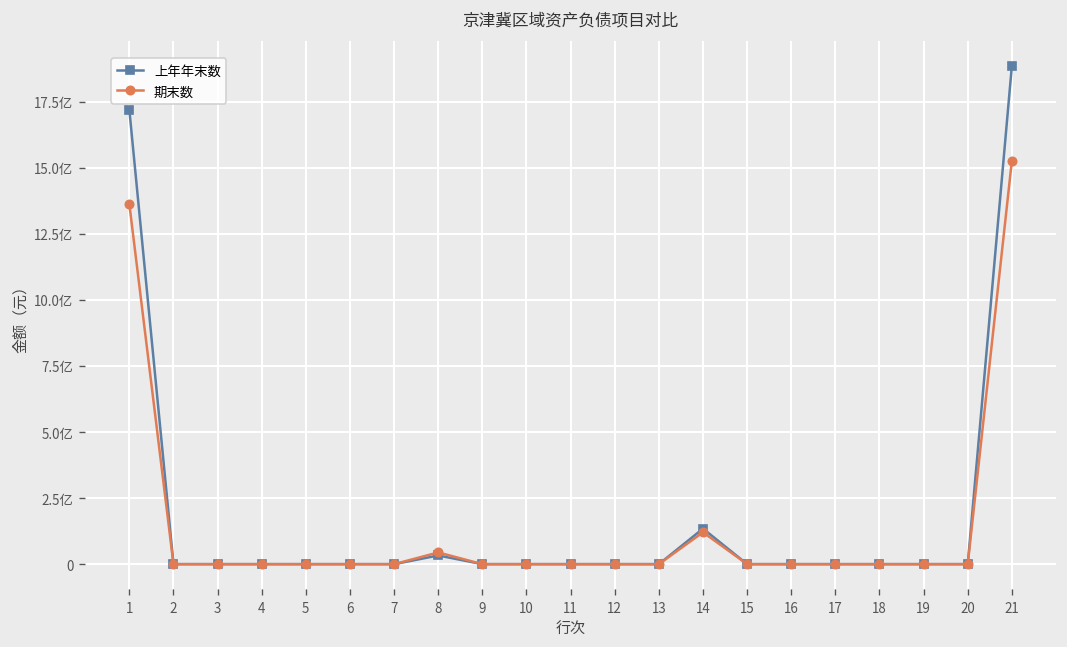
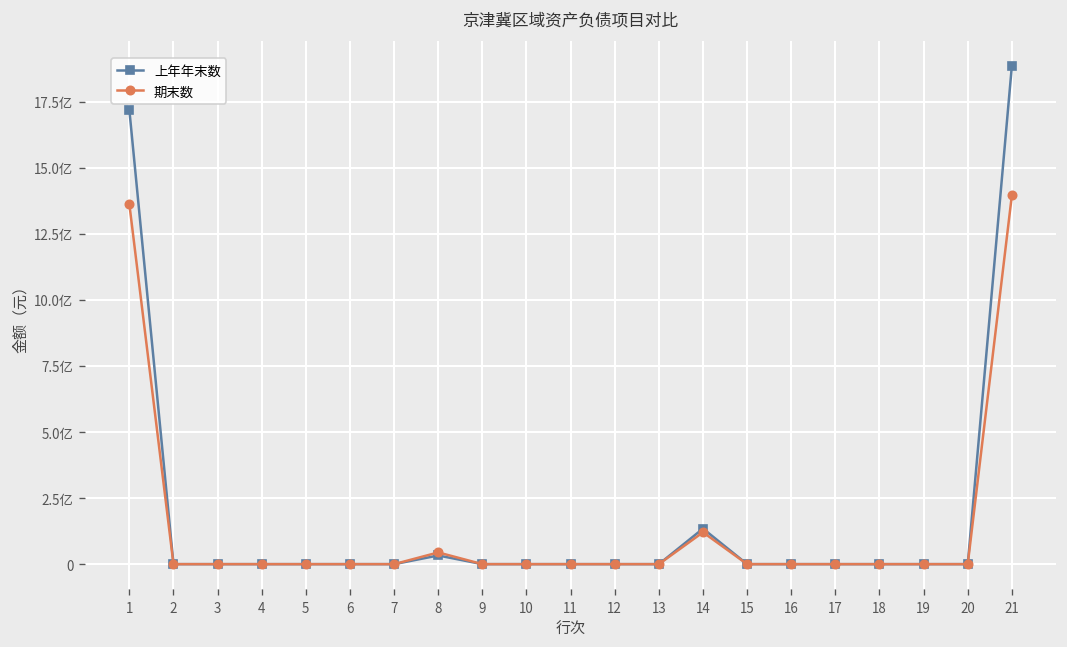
  {
    "上年年末数": {
      "1": "17.2亿",
      "14": "1.3亿",
      "21": "18.9亿"
    },
    "期末数": {
      "1": "13.6亿",
      "14": "1.2亿",
-     "21": "15.3亿"
+     "21": "14.0亿"
    }
  }
